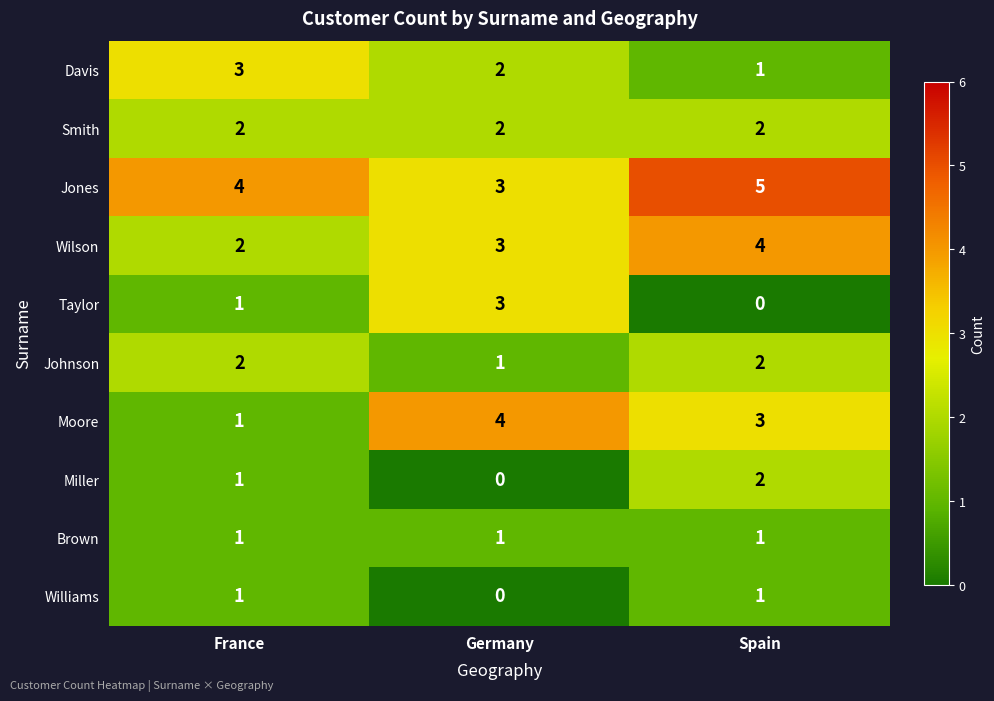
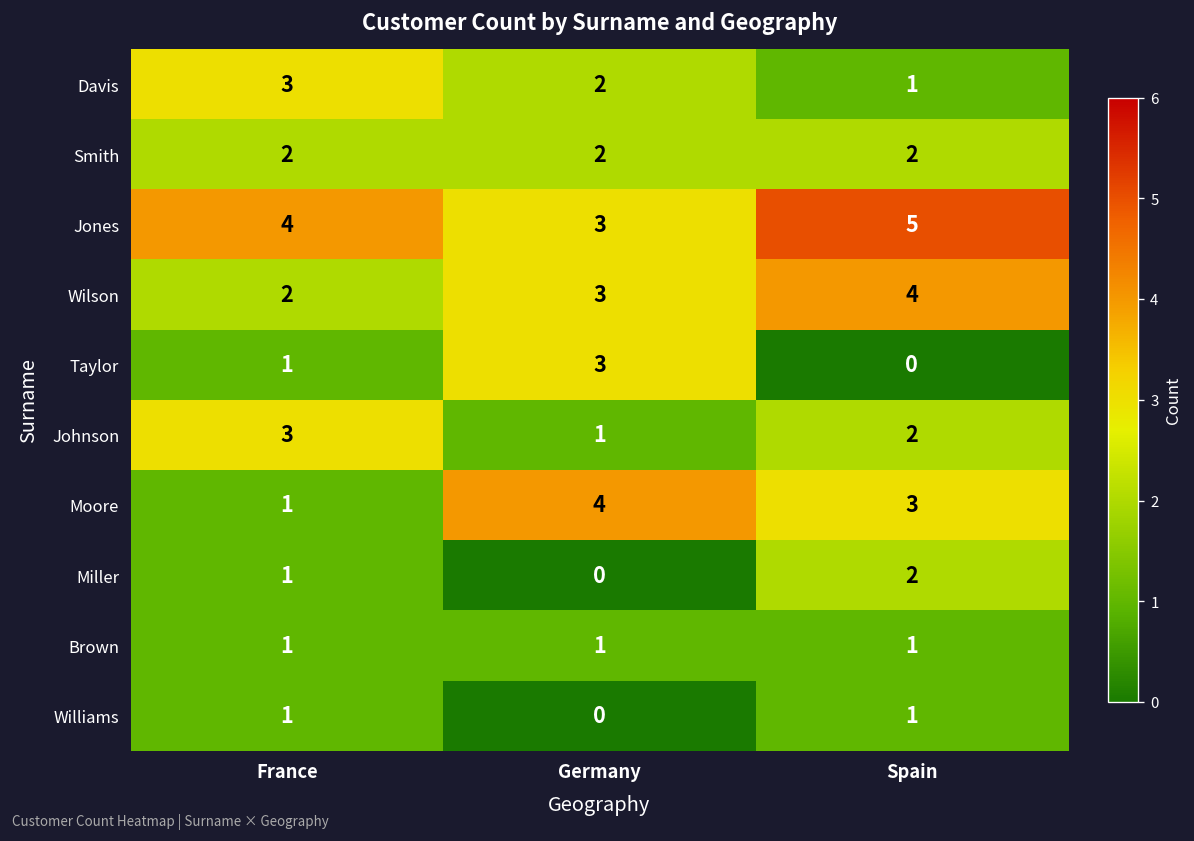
  {
    "Davis": {
      "France": 3,
      "Germany": 2,
      "Spain": 1
    },
    "Smith": {
      "France": 2,
      "Germany": 2,
      "Spain": 2
    },
    "Jones": {
      "France": 4,
      "Germany": 3,
      "Spain": 5
    },
    "Wilson": {
      "France": 2,
      "Germany": 3,
      "Spain": 4
    },
    "Taylor": {
      "France": 1,
      "Germany": 3,
      "Spain": 0
    },
    "Johnson": {
-     "France": 2,
+     "France": 3,
      "Germany": 1,
      "Spain": 2
    },
    "Moore": {
      "France": 1,
      "Germany": 4,
      "Spain": 3
    },
    "Miller": {
      "France": 1,
      "Germany": 0,
      "Spain": 2
    },
    "Brown": {
      "France": 1,
      "Germany": 1,
      "Spain": 1
    },
    "Williams": {
      "France": 1,
      "Germany": 0,
      "Spain": 1
    }
  }
